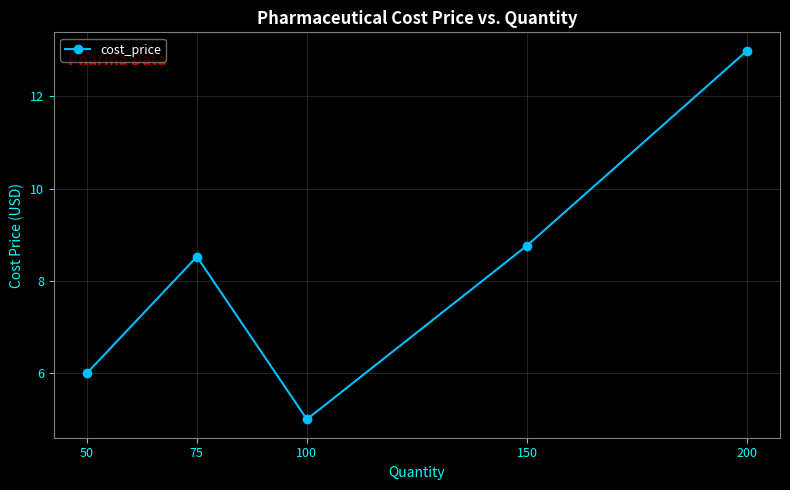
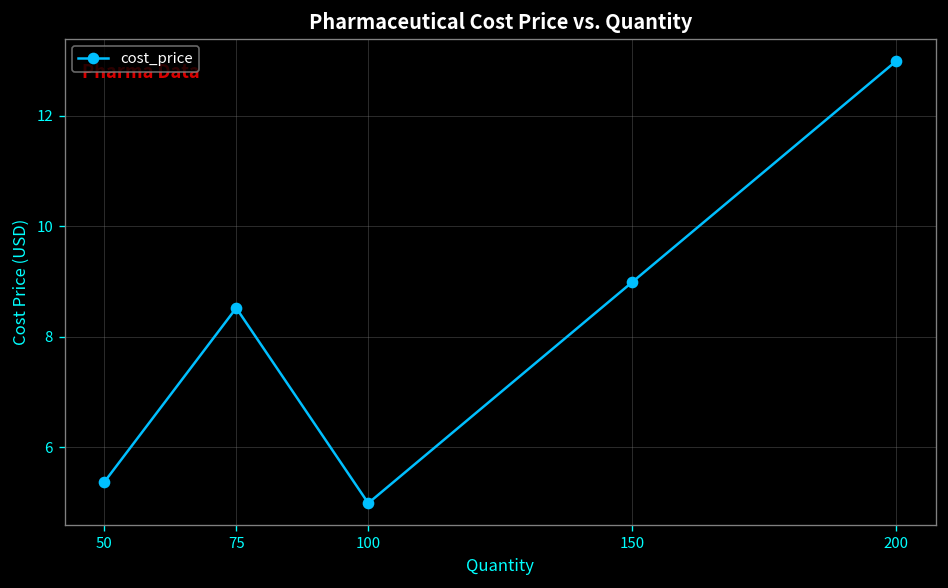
  {
-   "50": 6.0,
+   "50": 5.4,
    "75": 8.5,
    "100": 5.0,
-   "150": 8.8,
+   "150": 9.0,
    "200": 13.0
  }
